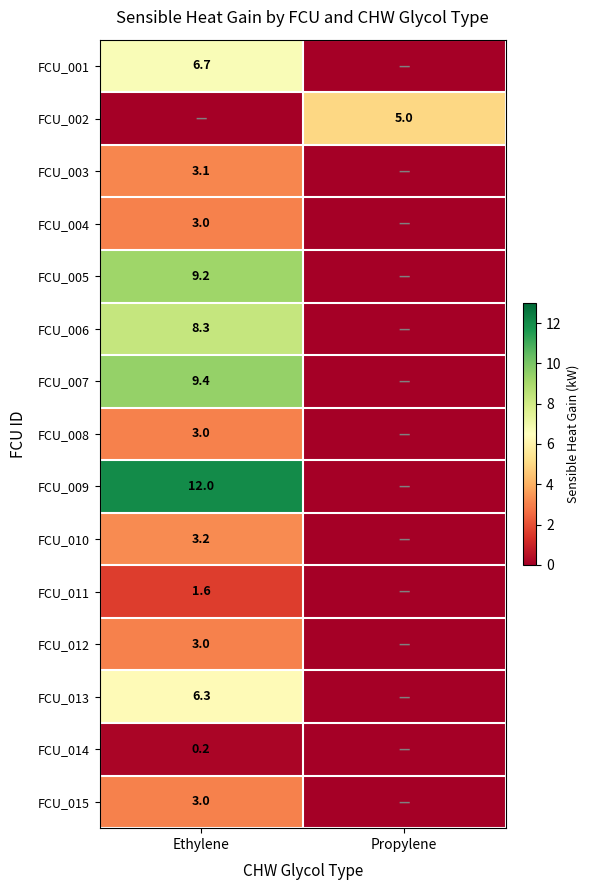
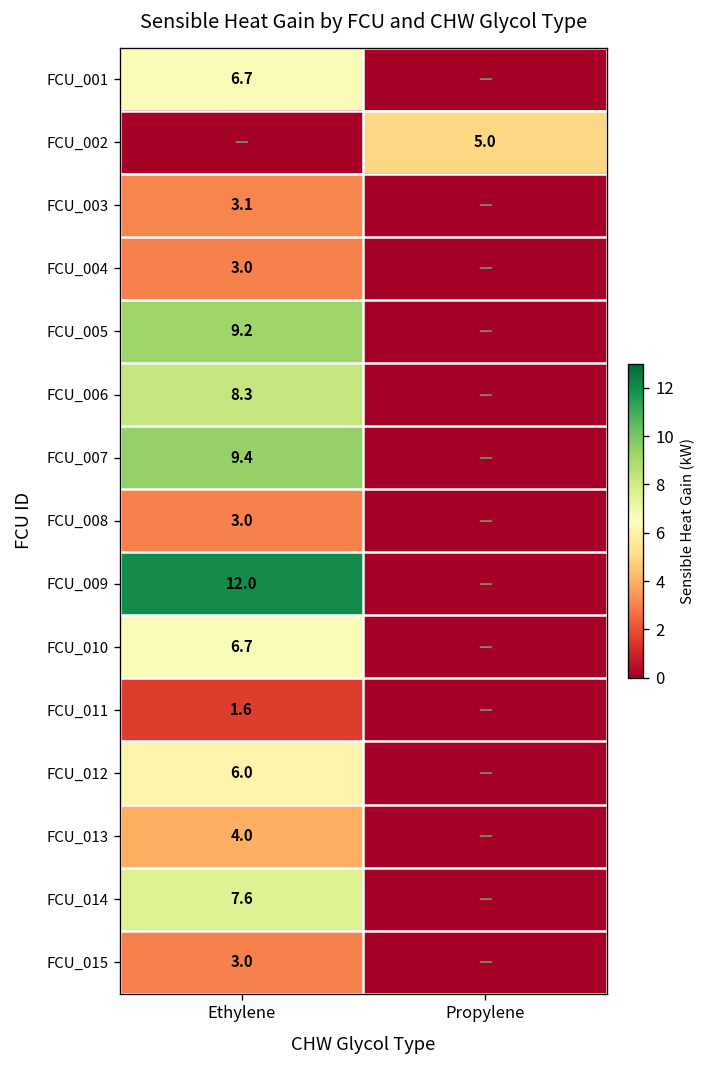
  {
    "FCU_001": {
      "Ethylene": 6.7
    },
    "FCU_002": {
      "Propylene": 5.0
    },
    "FCU_003": {
      "Ethylene": 3.1
    },
    "FCU_004": {
      "Ethylene": 3.0
    },
    "FCU_005": {
      "Ethylene": 9.2
    },
    "FCU_006": {
      "Ethylene": 8.3
    },
    "FCU_007": {
      "Ethylene": 9.4
    },
    "FCU_008": {
      "Ethylene": 3.0
    },
    "FCU_009": {
      "Ethylene": 12.0
    },
    "FCU_010": {
-     "Ethylene": 3.2
+     "Ethylene": 6.7
    },
    "FCU_011": {
      "Ethylene": 1.6
    },
    "FCU_012": {
-     "Ethylene": 3.0
+     "Ethylene": 6.0
    },
    "FCU_013": {
-     "Ethylene": 6.3
+     "Ethylene": 4.0
    },
    "FCU_014": {
-     "Ethylene": 0.2
+     "Ethylene": 7.6
    },
    "FCU_015": {
      "Ethylene": 3.0
    }
  }
